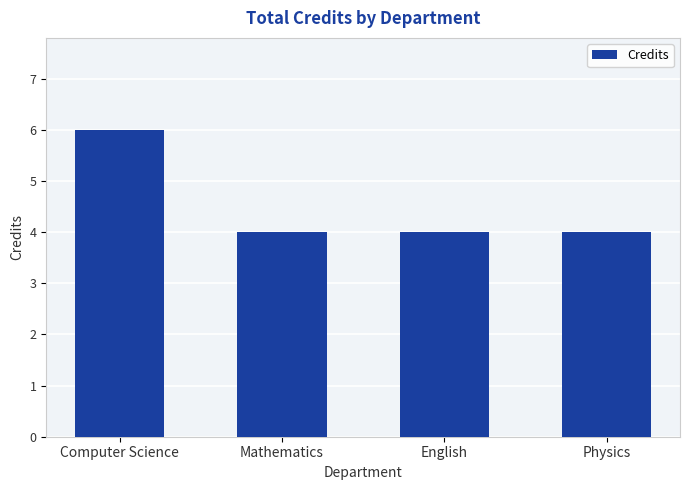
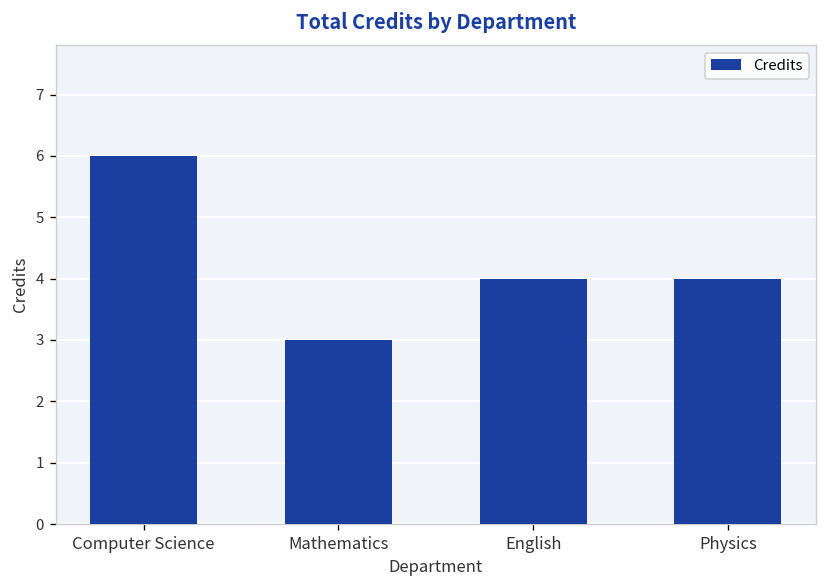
  {
    "Computer Science": 6,
-   "Mathematics": 4,
+   "Mathematics": 3,
    "English": 4,
    "Physics": 4
  }
